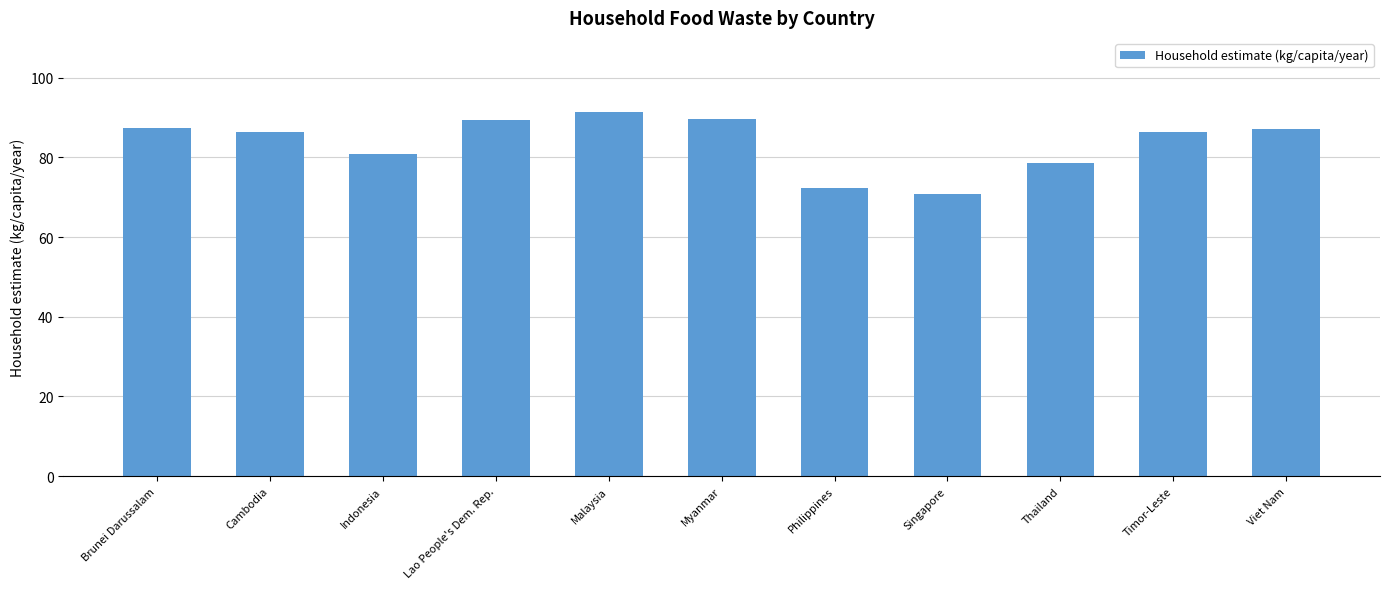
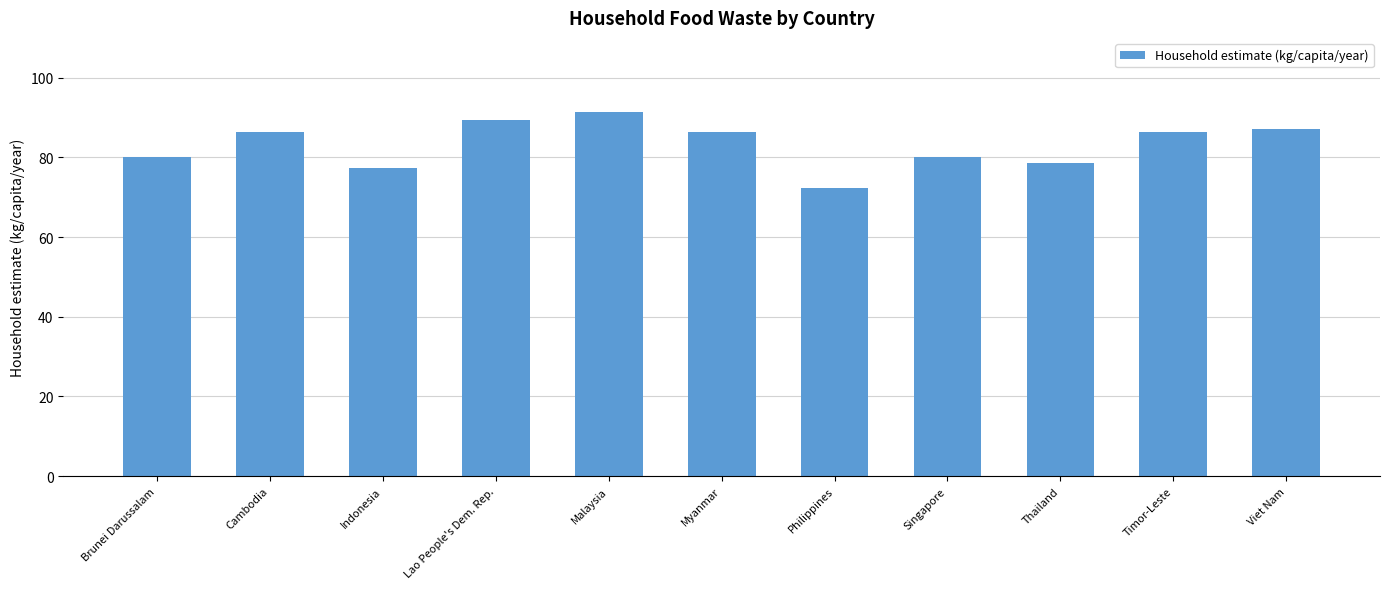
  {
-   "Brunei Darussalam": 87,
+   "Brunei Darussalam": 80,
    "Cambodia": 86,
-   "Indonesia": 81,
+   "Indonesia": 77,
    "Lao People's Dem. Rep.": 89,
    "Malaysia": 91,
-   "Myanmar": 90,
+   "Myanmar": 86,
    "Philippines": 72,
-   "Singapore": 71,
+   "Singapore": 80,
    "Thailand": 79,
    "Timor-Leste": 86,
    "Viet Nam": 87
  }
